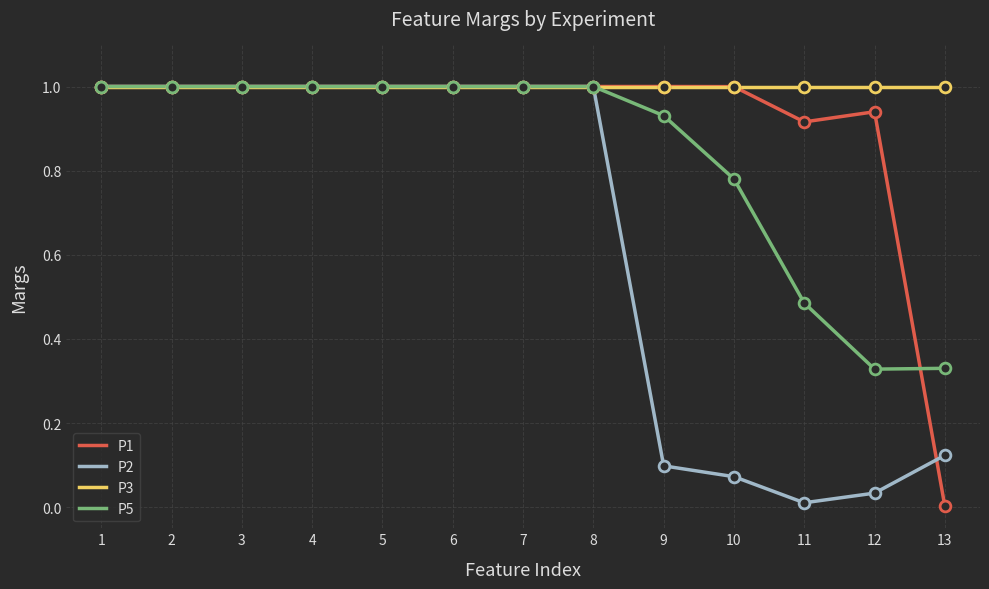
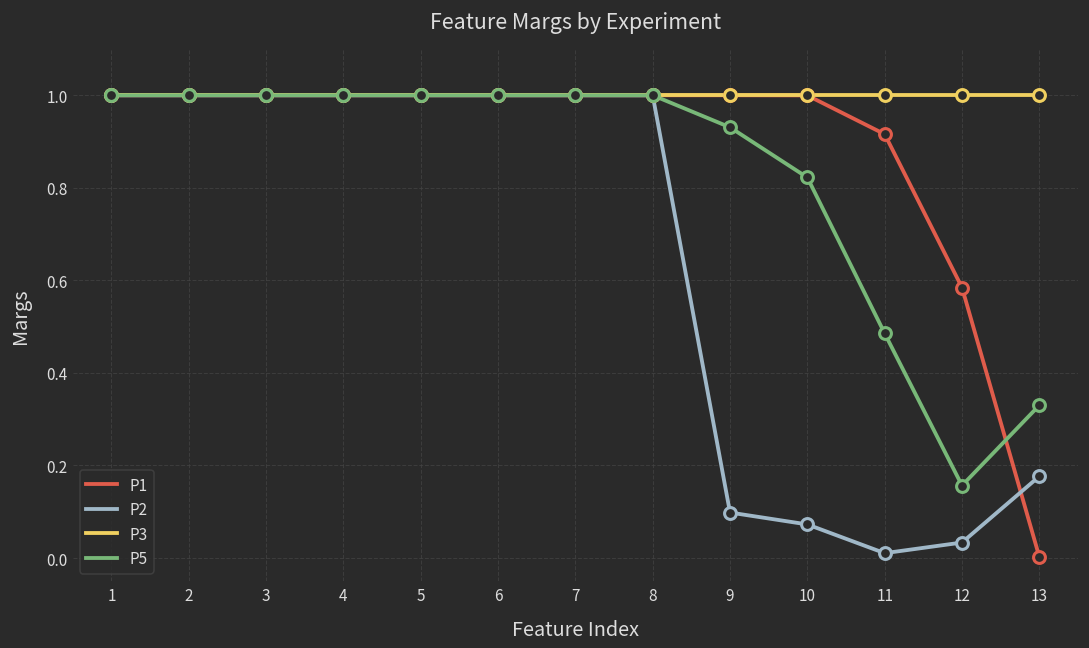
  {
    "P1": {
      "11": 0.92,
-     "12": 0.94,
+     "12": 0.58,
      "13": 0.00
    },
    "P2": {
      "9": 0.10,
      "10": 0.07,
      "11": 0.01,
      "12": 0.03,
-     "13": 0.12
+     "13": 0.18
    },
    "P3": {
      "11": 1.00,
      "12": 1.00,
      "13": 1.00
    },
    "P5": {
      "9": 0.93,
-     "10": 0.78,
+     "10": 0.82,
      "11": 0.49,
-     "12": 0.33,
+     "12": 0.16,
      "13": 0.33
    }
  }
